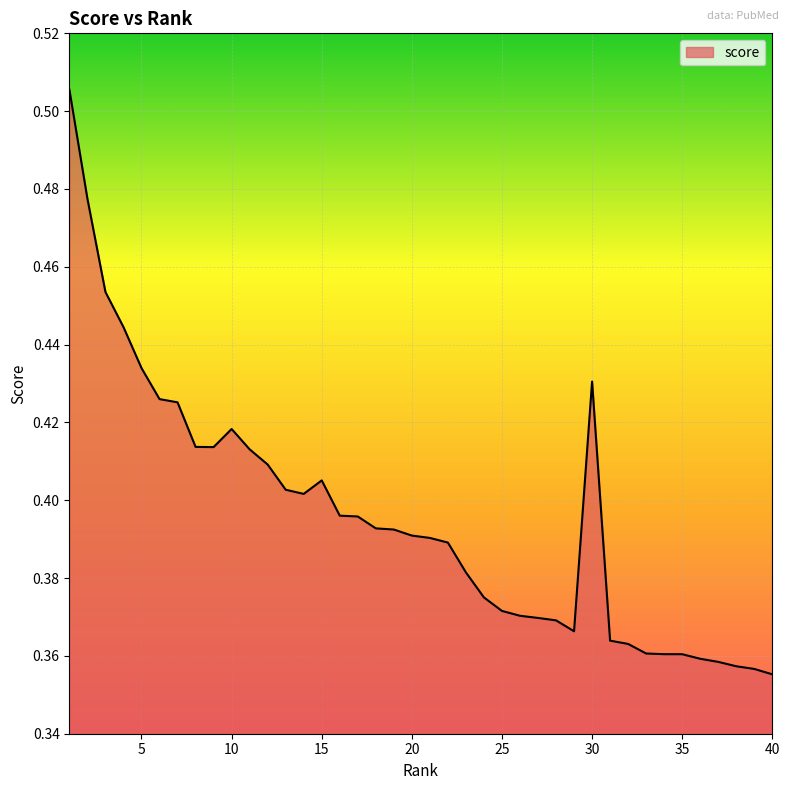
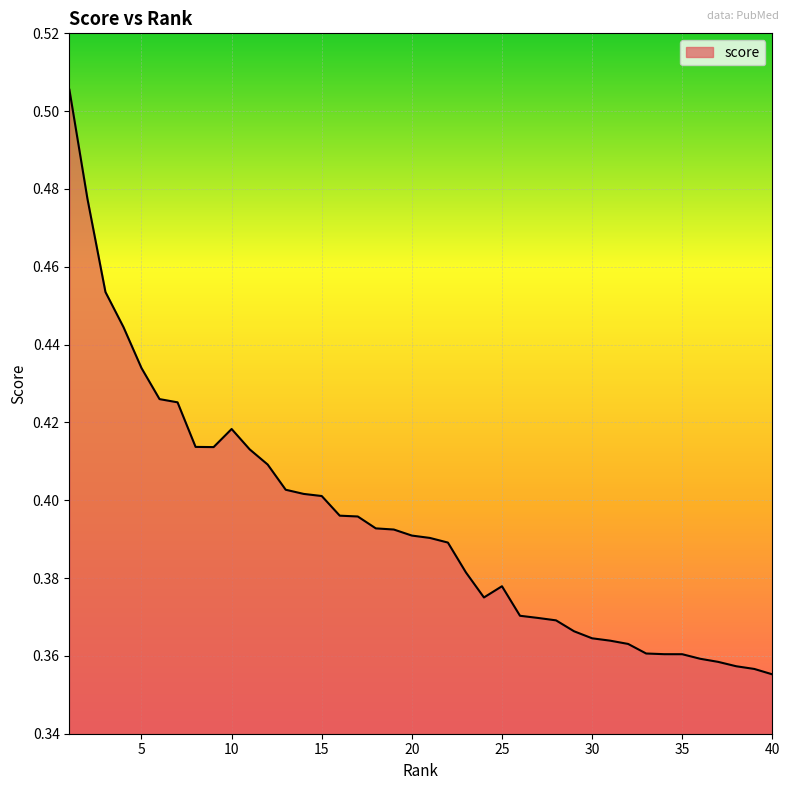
  {
    "5": 0.434,
    "10": 0.418,
-   "15": 0.405,
+   "15": 0.401,
    "20": 0.391,
-   "25": 0.372,
-   "30": 0.431,
+   "25": 0.378,
+   "30": 0.365,
    "35": 0.360,
    "40": 0.355
  }
